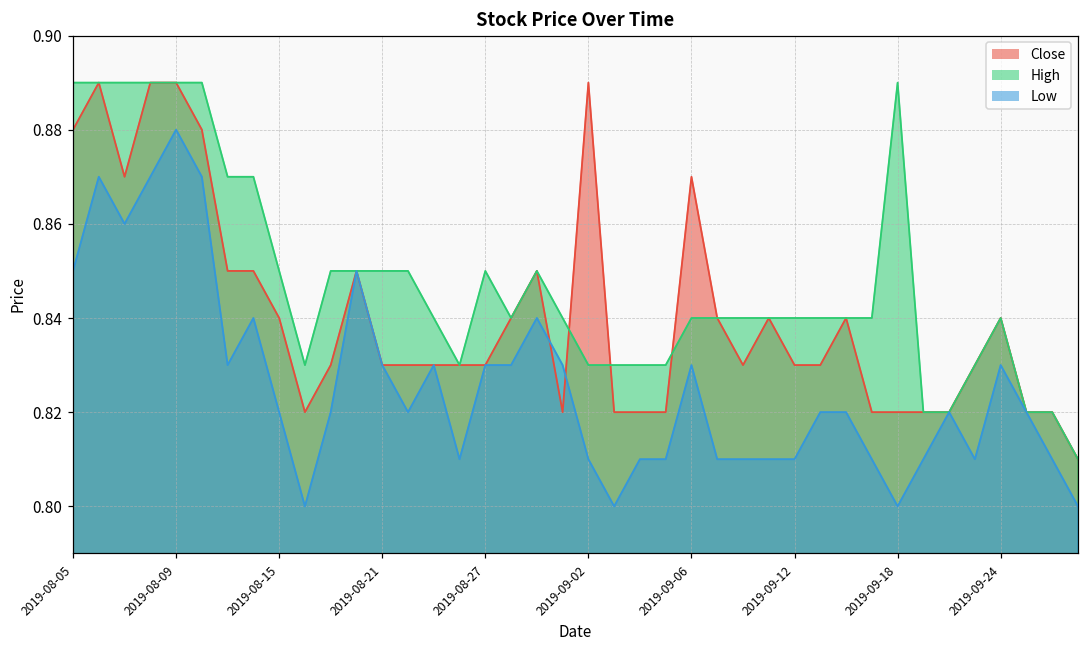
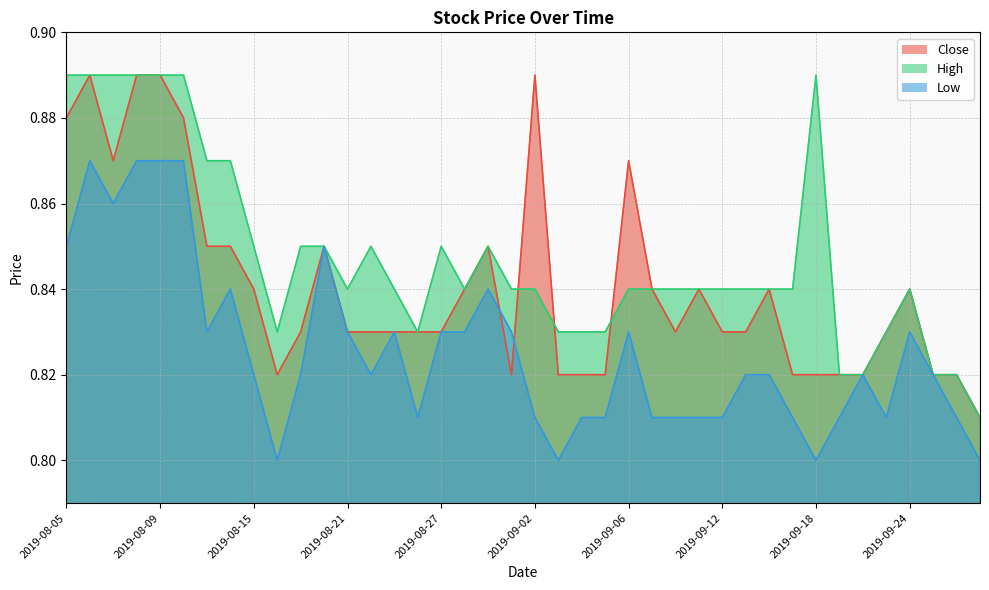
  {
    "Close": {
      "2019-08-05": 0.88,
      "2019-08-15": 0.84,
      "2019-09-02": 0.89,
      "2019-09-06": 0.87,
      "2019-09-12": 0.83,
      "2019-09-18": 0.82
    },
    "High": {
      "2019-08-05": 0.89,
      "2019-08-15": 0.85,
-     "2019-08-21": 0.85,
+     "2019-08-21": 0.84,
      "2019-08-27": 0.85,
-     "2019-09-02": 0.83,
+     "2019-09-02": 0.84,
      "2019-09-06": 0.84,
      "2019-09-12": 0.84,
      "2019-09-18": 0.89
    },
    "Low": {
      "2019-08-05": 0.85,
-     "2019-08-09": 0.88,
+     "2019-08-09": 0.87,
      "2019-08-15": 0.82,
      "2019-09-02": 0.81,
      "2019-09-06": 0.83,
      "2019-09-12": 0.81,
      "2019-09-18": 0.80,
      "2019-09-24": 0.83
    }
  }
